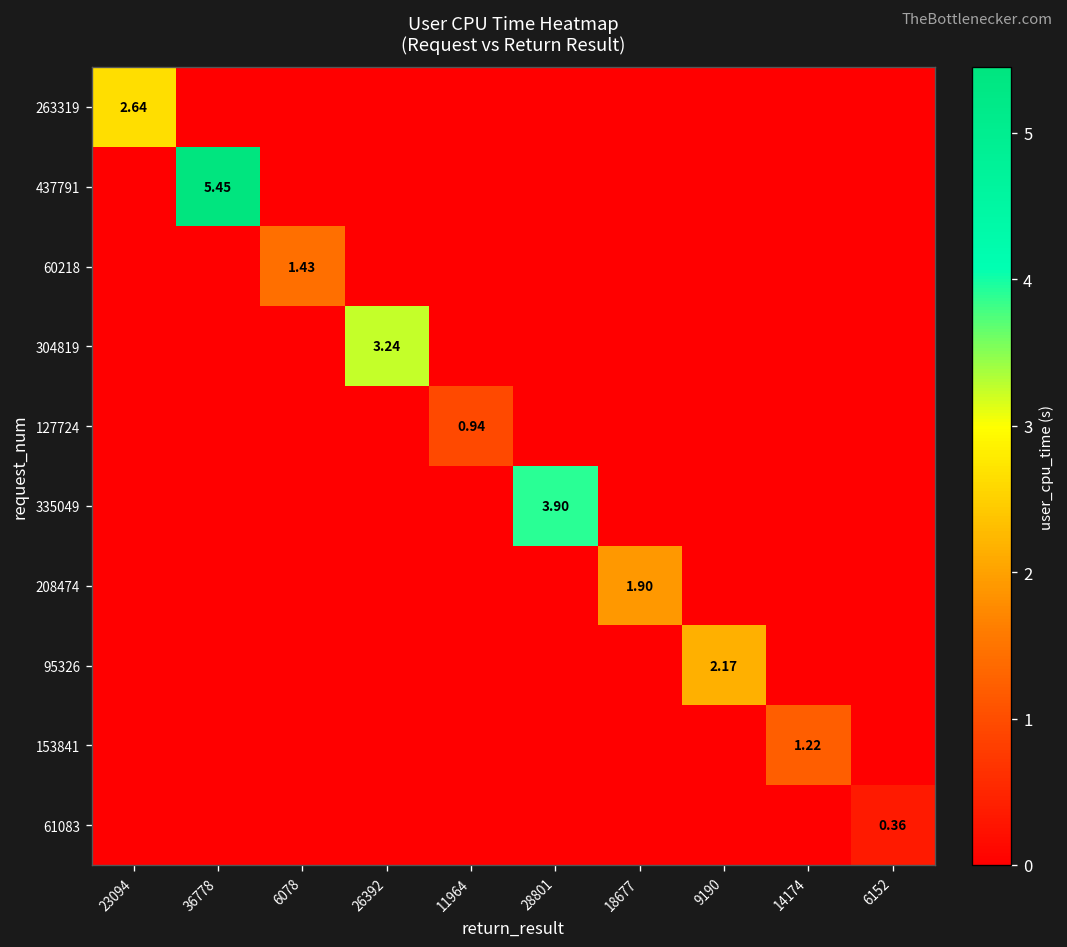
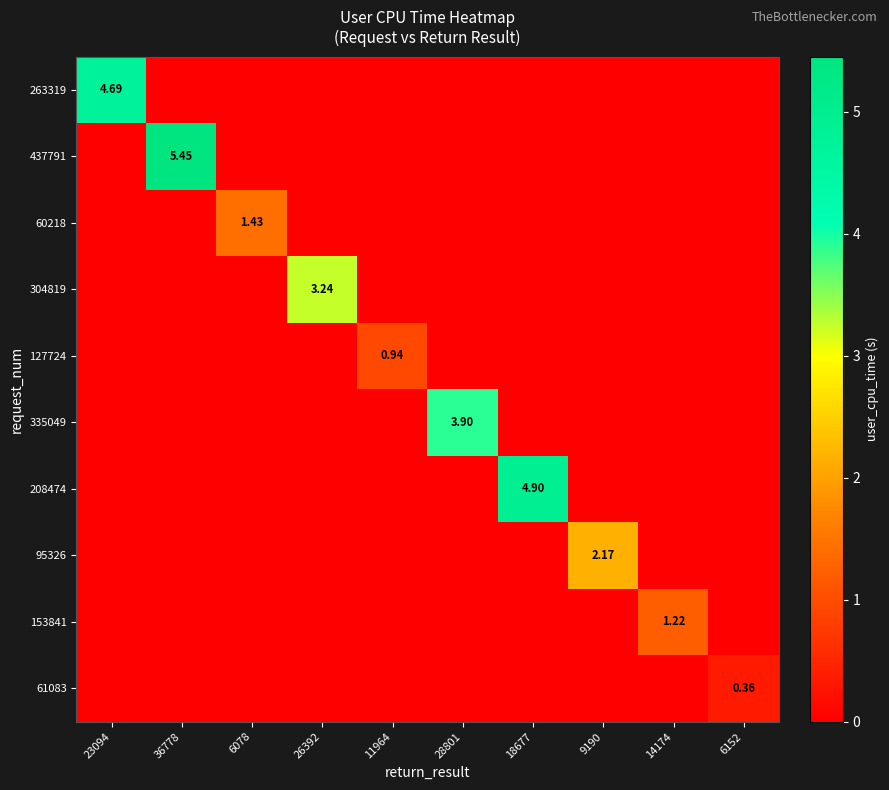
  {
    "263319": {
-     "23094": 2.64
+     "23094": 4.69
    },
    "437791": {
      "36778": 5.45
    },
    "60218": {
      "6078": 1.43
    },
    "304819": {
      "26392": 3.24
    },
    "127724": {
      "11964": 0.94
    },
    "335049": {
      "28801": 3.90
    },
    "208474": {
-     "18677": 1.90
+     "18677": 4.90
    },
    "95326": {
      "9190": 2.17
    },
    "153841": {
      "14174": 1.22
    },
    "61083": {
      "6152": 0.36
    }
  }
